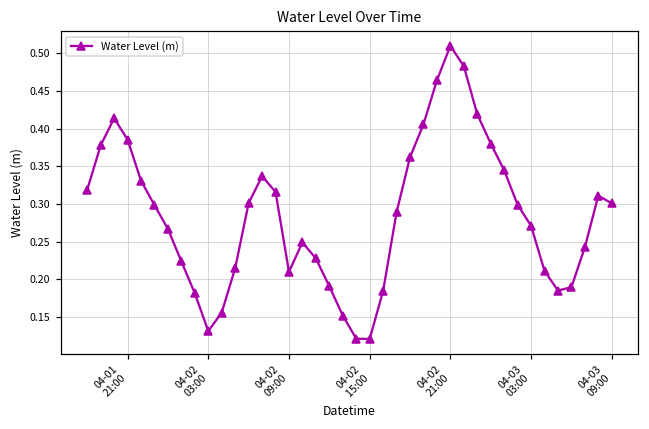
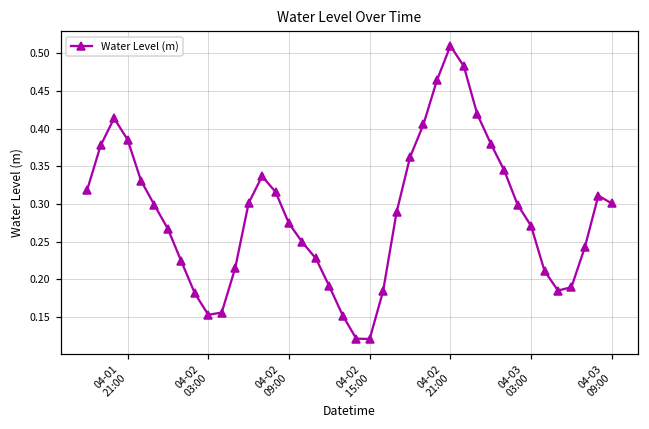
  {
    "04-01 21:00": 0.39,
-   "04-02 03:00": 0.13,
-   "04-02 09:00": 0.21,
+   "04-02 03:00": 0.15,
+   "04-02 09:00": 0.27,
    "04-02 15:00": 0.12,
    "04-02 21:00": 0.51,
    "04-03 03:00": 0.27,
    "04-03 09:00": 0.30
  }
